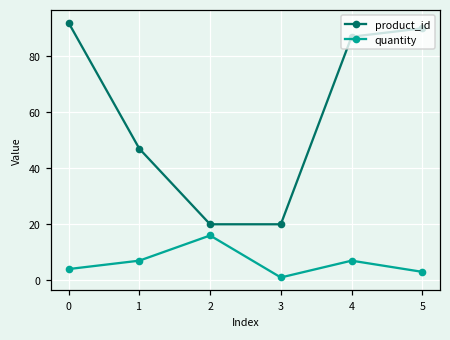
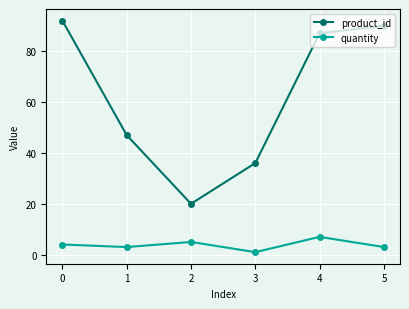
  {
    "product_id": {
      "0": 92,
      "1": 47,
      "2": 20,
-     "3": 20
+     "3": 36
    },
    "quantity": {
      "0": 4,
-     "1": 7,
-     "2": 16,
+     "1": 3,
+     "2": 5,
      "3": 1,
      "4": 7,
      "5": 3
    }
  }
